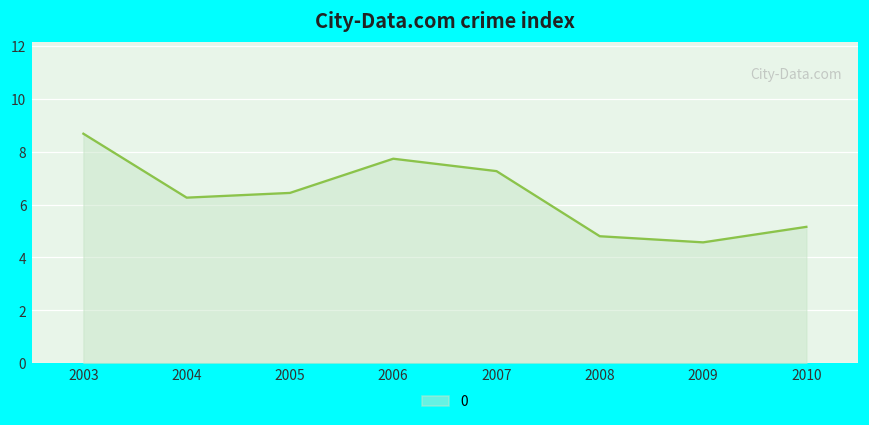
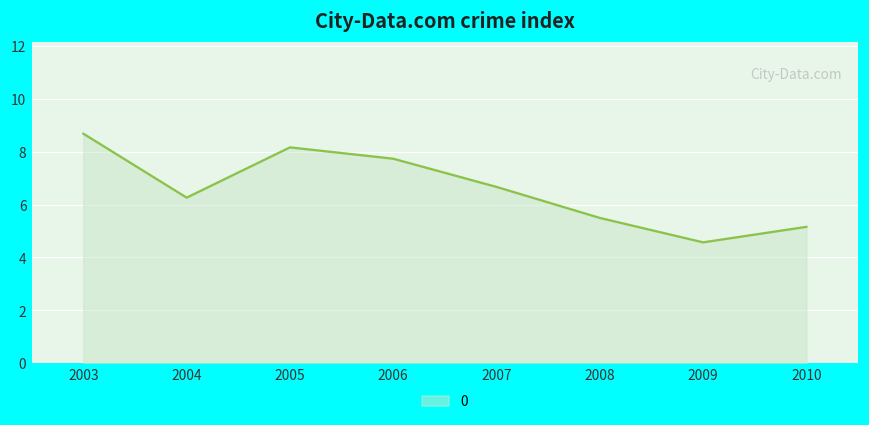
  {
    "2003": 8.7,
    "2004": 6.3,
-   "2005": 6.4,
+   "2005": 8.2,
    "2006": 7.7,
-   "2007": 7.3,
-   "2008": 4.8,
+   "2007": 6.7,
+   "2008": 5.5,
    "2009": 4.6,
    "2010": 5.2
  }
